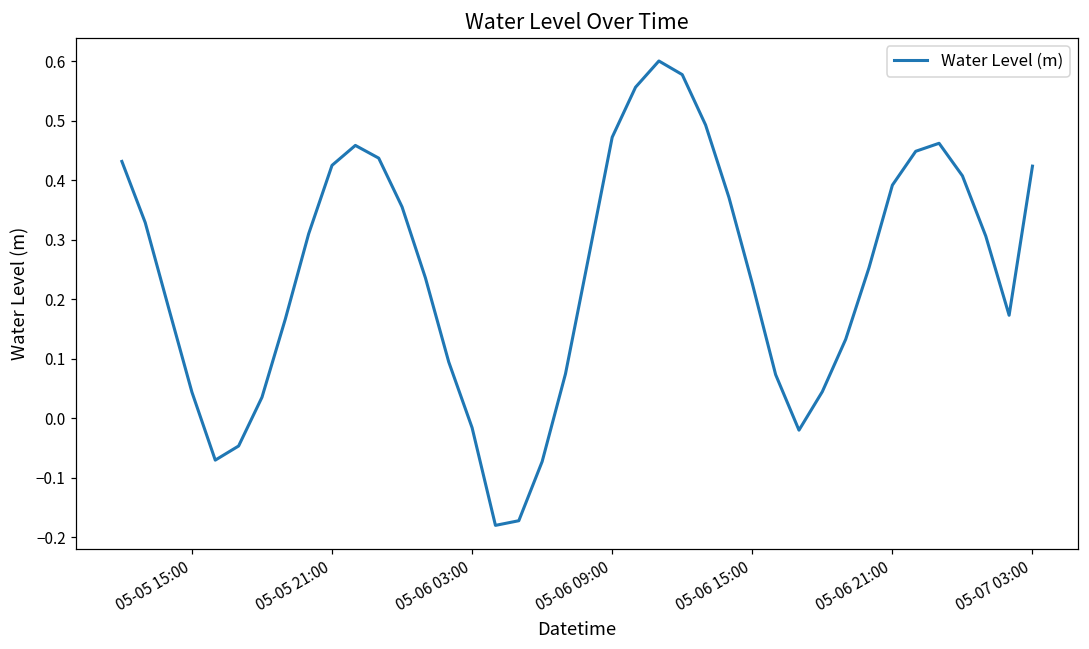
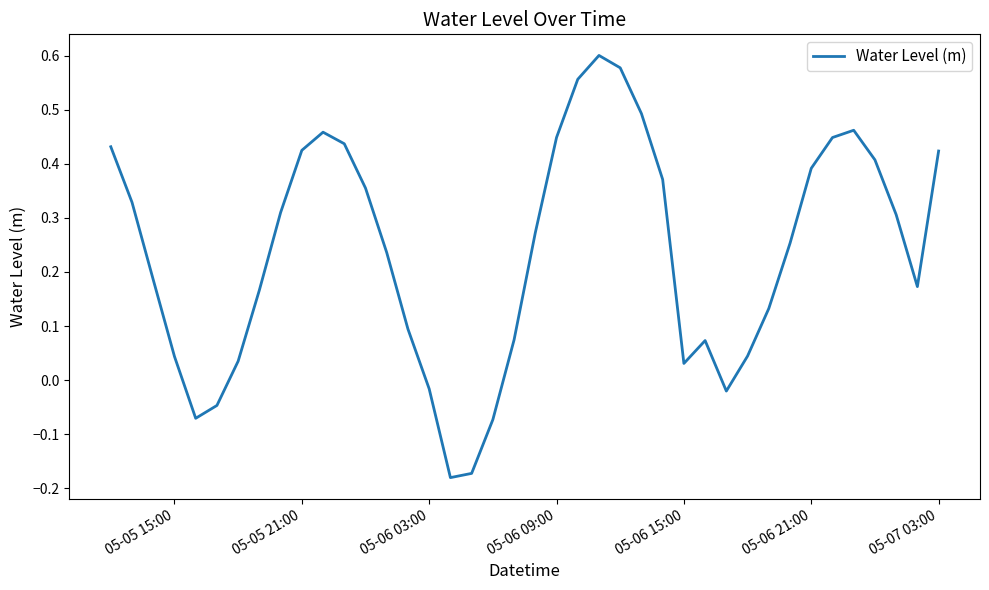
  {
    "05-05 15:00": 0.04,
    "05-05 21:00": 0.43,
    "05-06 03:00": -0.02,
-   "05-06 09:00": 0.47,
-   "05-06 15:00": 0.23,
+   "05-06 09:00": 0.45,
+   "05-06 15:00": 0.03,
    "05-06 21:00": 0.39,
    "05-07 03:00": 0.42
  }
